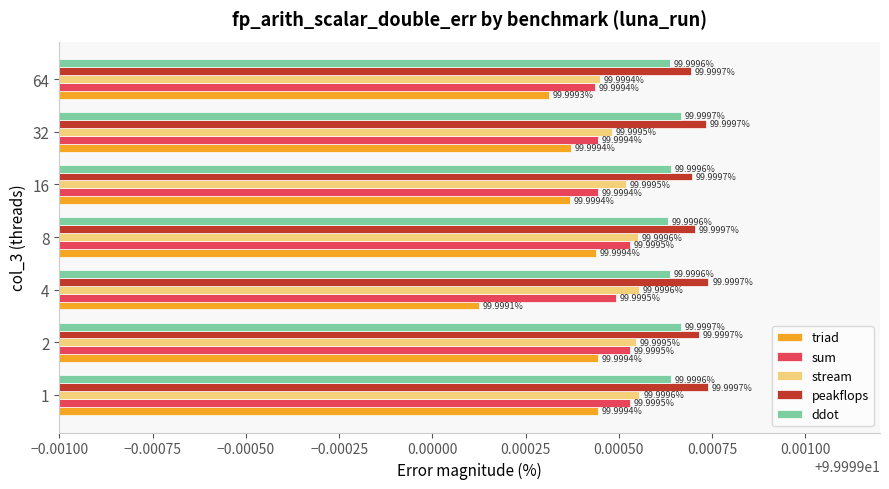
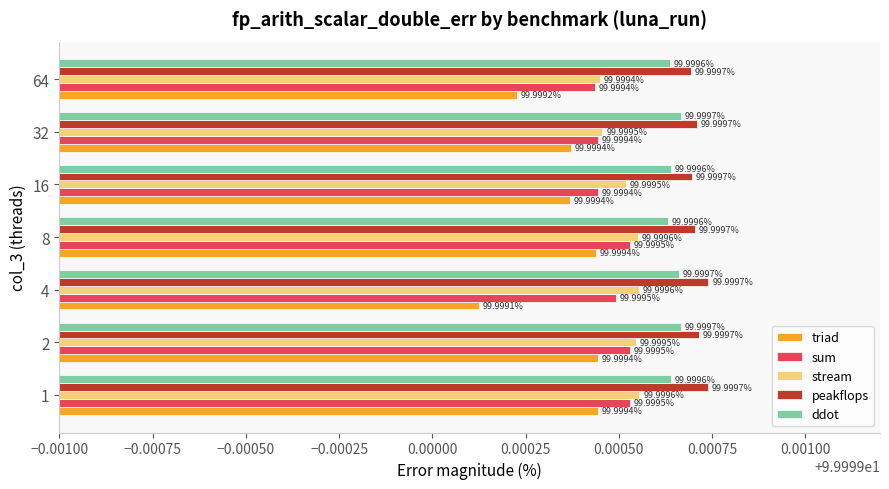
  {
    "triad": {
-     "64": "99.9993%",
+     "64": "99.9992%",
      "32": "99.9994%",
      "16": "99.9994%",
      "8": "99.9994%",
      "4": "99.9991%",
      "2": "99.9994%",
      "1": "99.9994%"
    },
    "sum": {
      "64": "99.9994%",
      "32": "99.9994%",
      "16": "99.9994%",
      "8": "99.9995%",
      "4": "99.9995%",
      "2": "99.9995%",
      "1": "99.9995%"
    },
    "stream": {
-     "32": "99.99948"
+     "32": "99.99946"
    },
    "peakflops": {
-     "32": "99.99973"
+     "32": "99.99971"
    },
    "ddot": {
      "64": "99.9996%",
      "32": "99.9997%",
      "16": "99.9996%",
      "8": "99.9996%",
-     "4": "99.9996%",
+     "4": "99.9997%",
      "2": "99.9997%",
      "1": "99.9996%"
    }
  }
